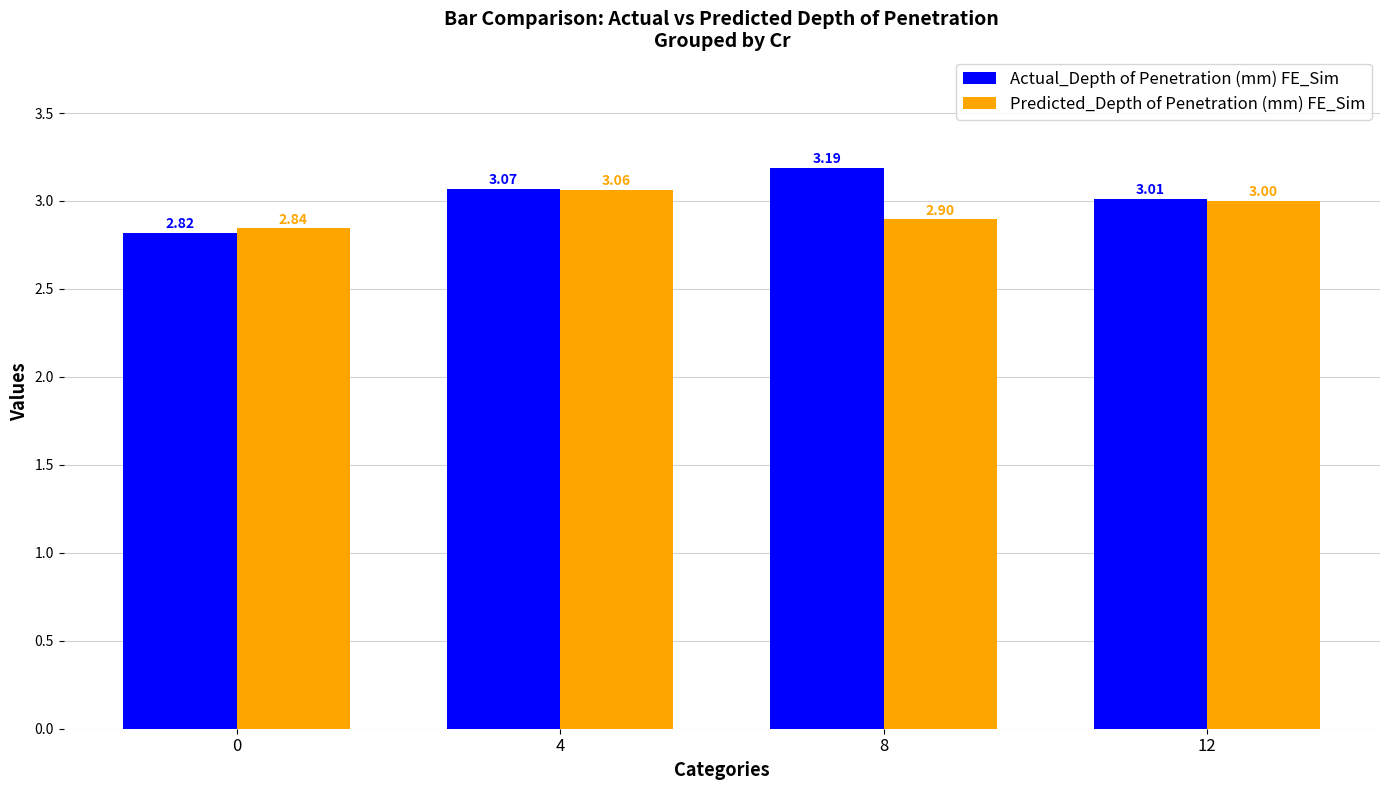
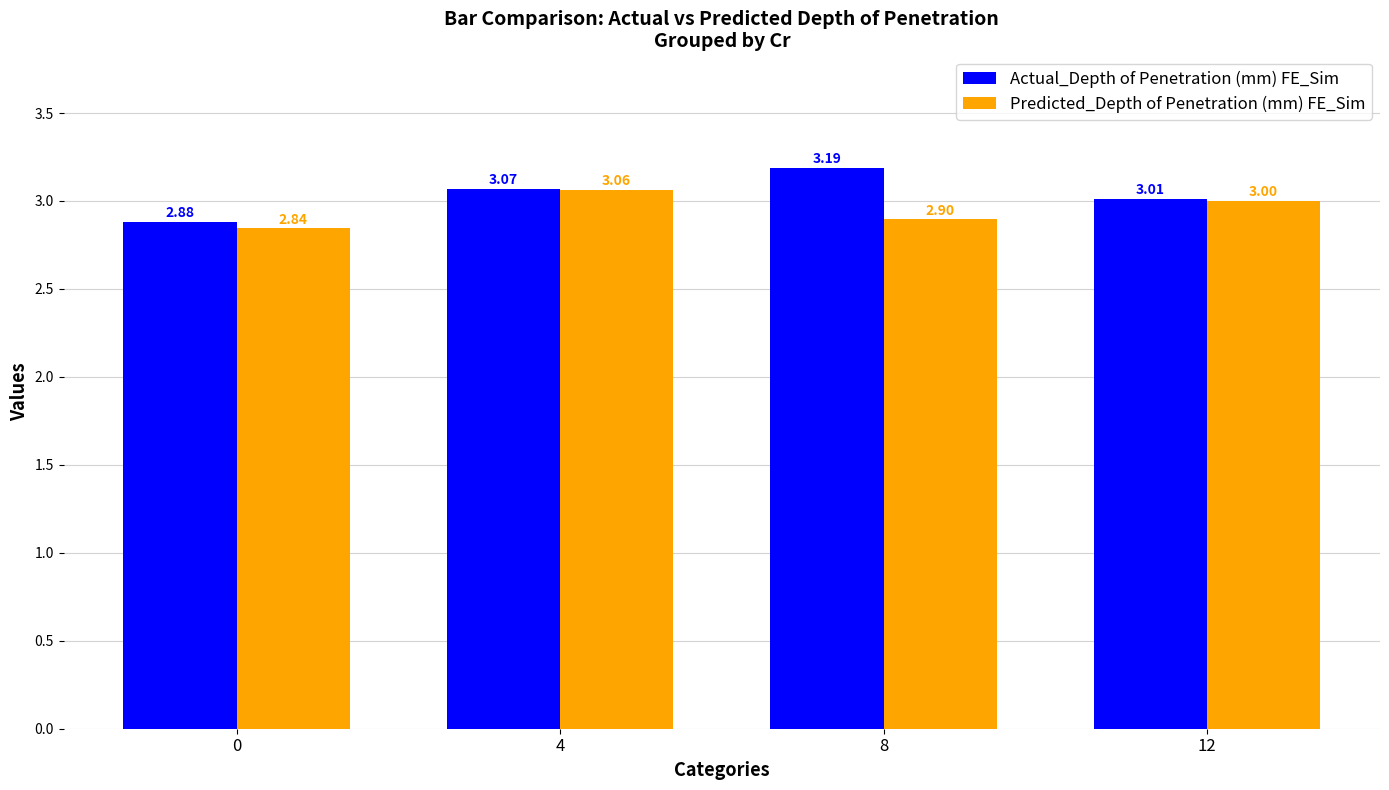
  {
    "Actual_Depth of Penetration (mm) FE_Sim": {
-     "0": 2.82,
+     "0": 2.88,
      "4": 3.07,
      "8": 3.19,
      "12": 3.01
    },
    "Predicted_Depth of Penetration (mm) FE_Sim": {
      "0": 2.84,
      "4": 3.06,
      "8": 2.90,
      "12": 3.00
    }
  }
